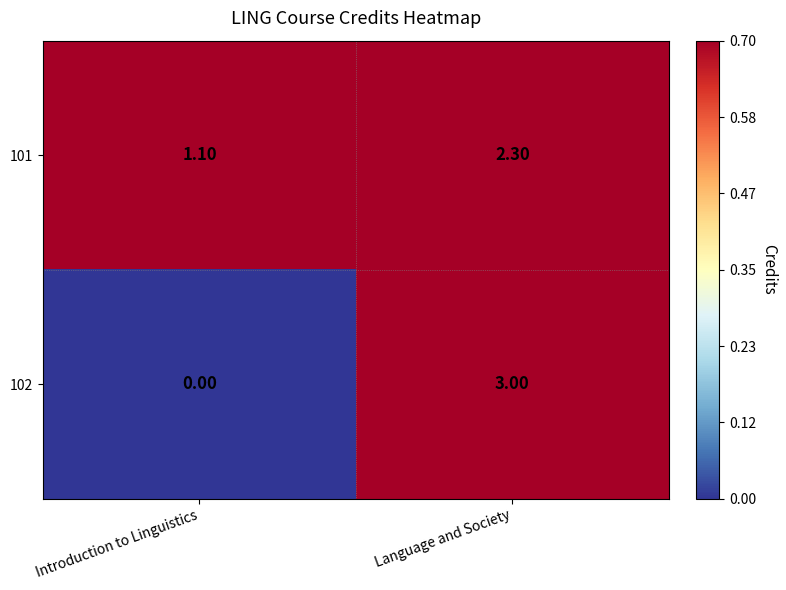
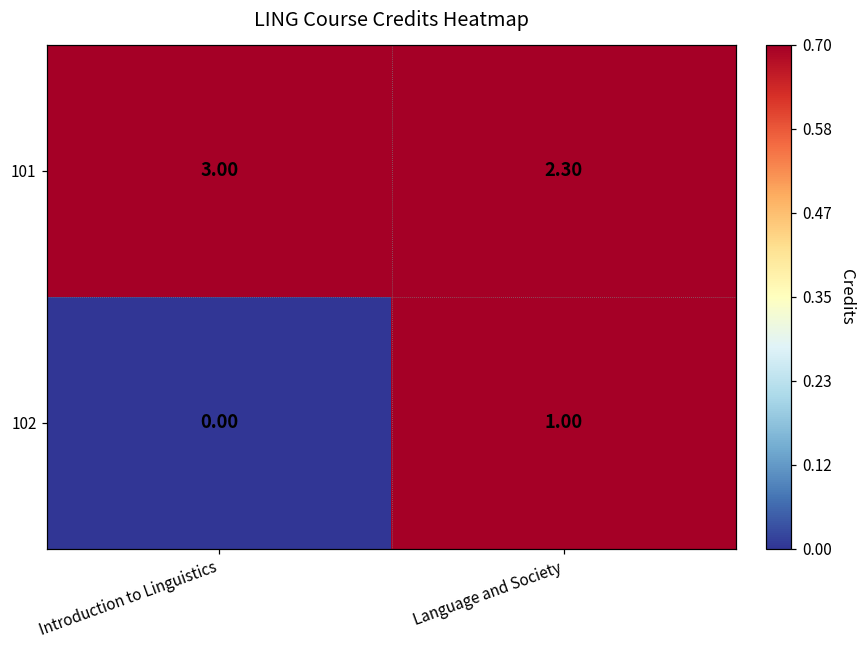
  {
    "101": {
-     "Introduction to Linguistics": 1.10,
+     "Introduction to Linguistics": 3.00,
      "Language and Society": 2.30
    },
    "102": {
      "Introduction to Linguistics": 0.00,
-     "Language and Society": 3.00
+     "Language and Society": 1.00
    }
  }
